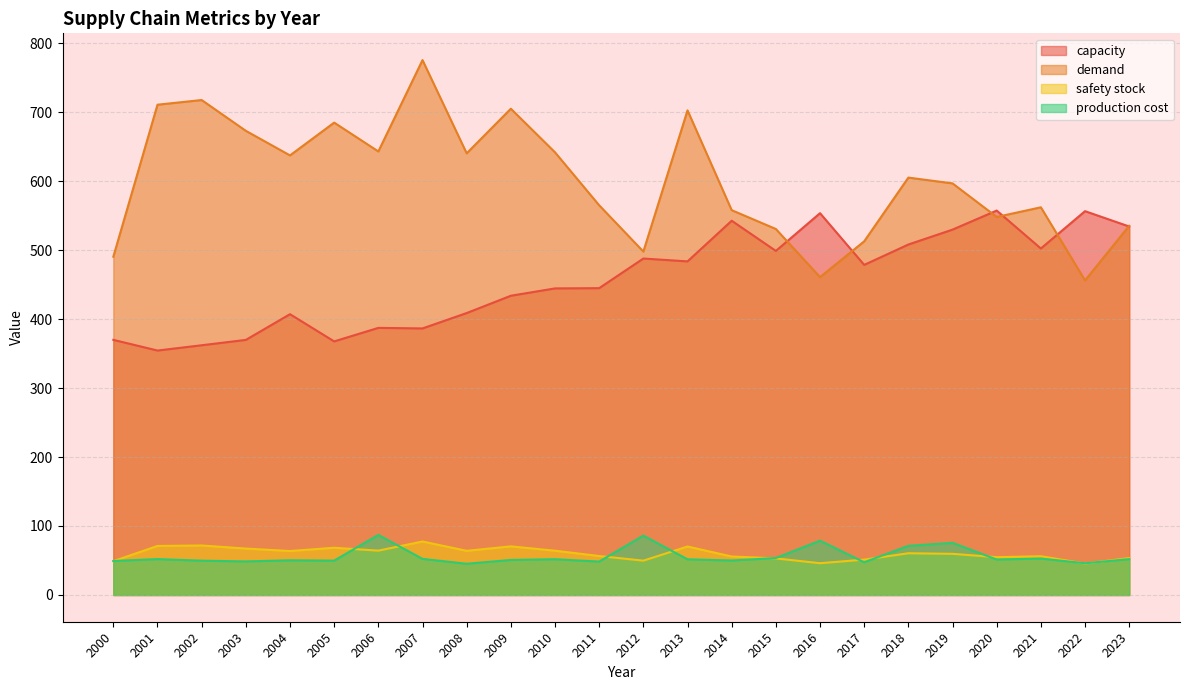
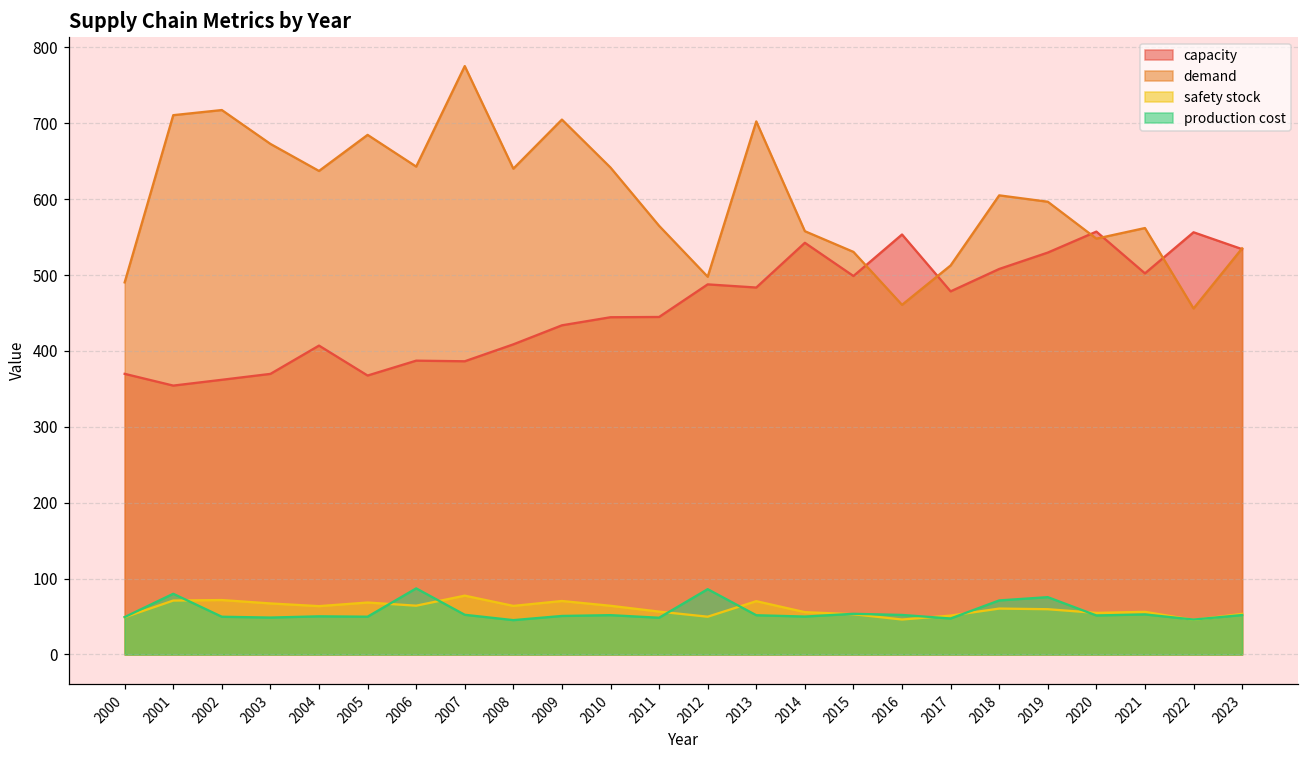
  {
    "safety stock": {
      "2001": 70,
      "2002": 70,
      "2003": 70,
      "2004": 60,
      "2005": 70,
      "2006": 60,
      "2007": 80,
      "2008": 60,
      "2009": 70,
      "2010": 60,
      "2011": 60,
      "2012": 50,
      "2013": 70,
      "2014": 60,
      "2016": 50,
      "2017": 50,
      "2018": 60,
      "2019": 60
    },
    "production cost": {
-     "2001": 50,
+     "2001": 80,
      "2002": 50,
      "2003": 50,
      "2004": 50,
      "2005": 50,
      "2006": 90,
      "2007": 50,
      "2008": 50,
      "2009": 50,
      "2010": 50,
      "2011": 50,
      "2012": 90,
      "2013": 50,
      "2014": 50,
-     "2016": 80,
+     "2016": 50,
      "2017": 50,
      "2018": 70,
      "2019": 80
    }
  }
